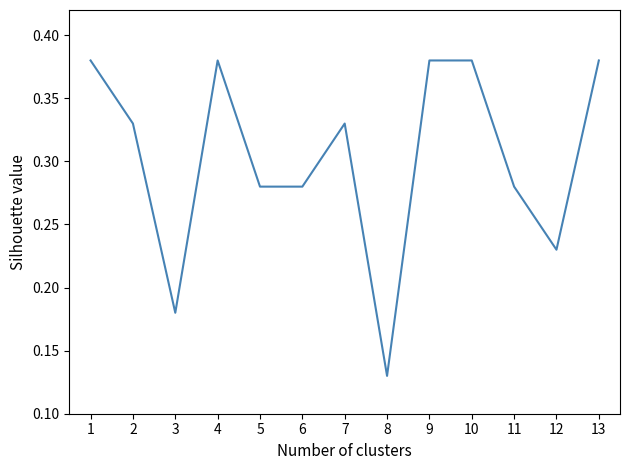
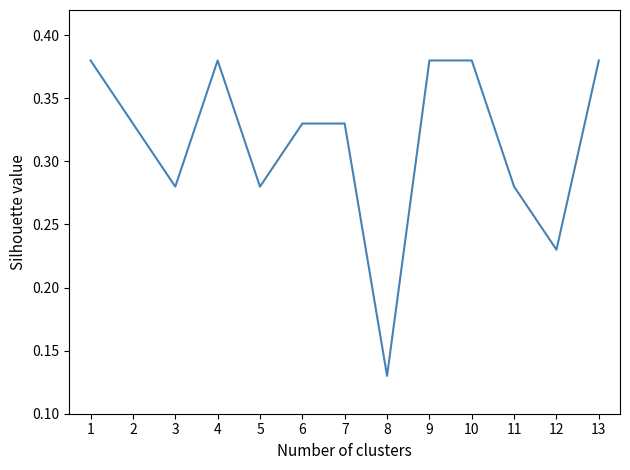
  {
    "1": 0.380,
    "2": 0.330,
-   "3": 0.180,
+   "3": 0.280,
    "4": 0.380,
    "5": 0.280,
-   "6": 0.280,
+   "6": 0.330,
    "7": 0.330,
    "8": 0.130,
    "9": 0.380,
    "10": 0.380,
    "11": 0.280,
    "12": 0.230,
    "13": 0.380
  }
